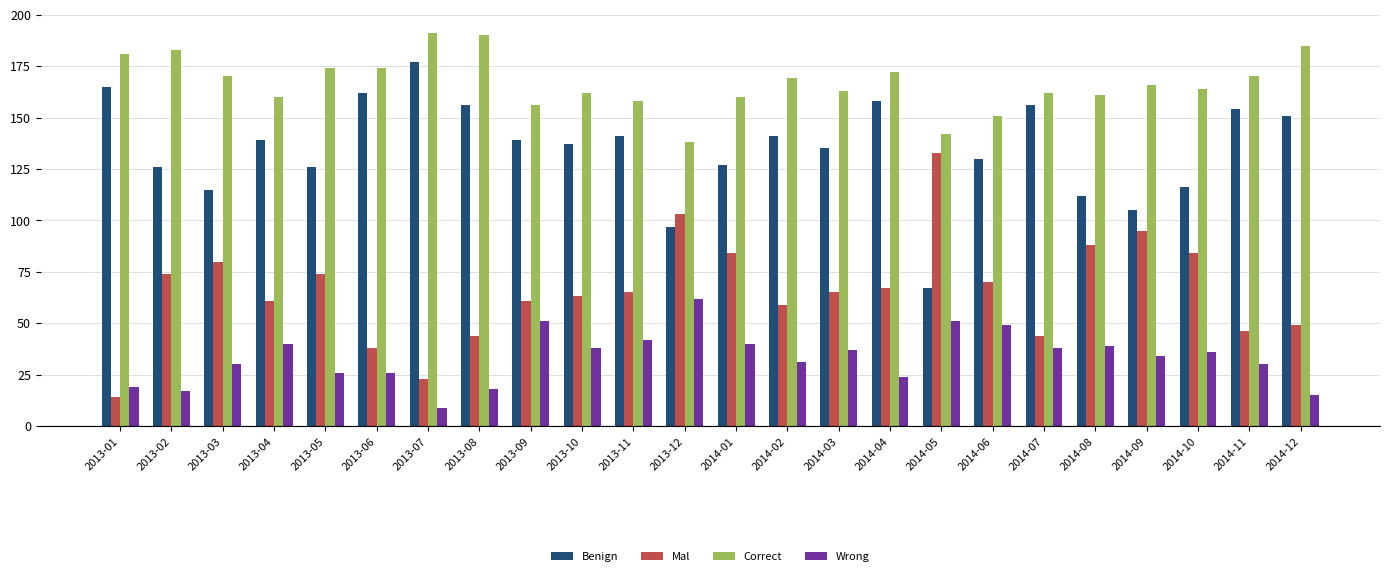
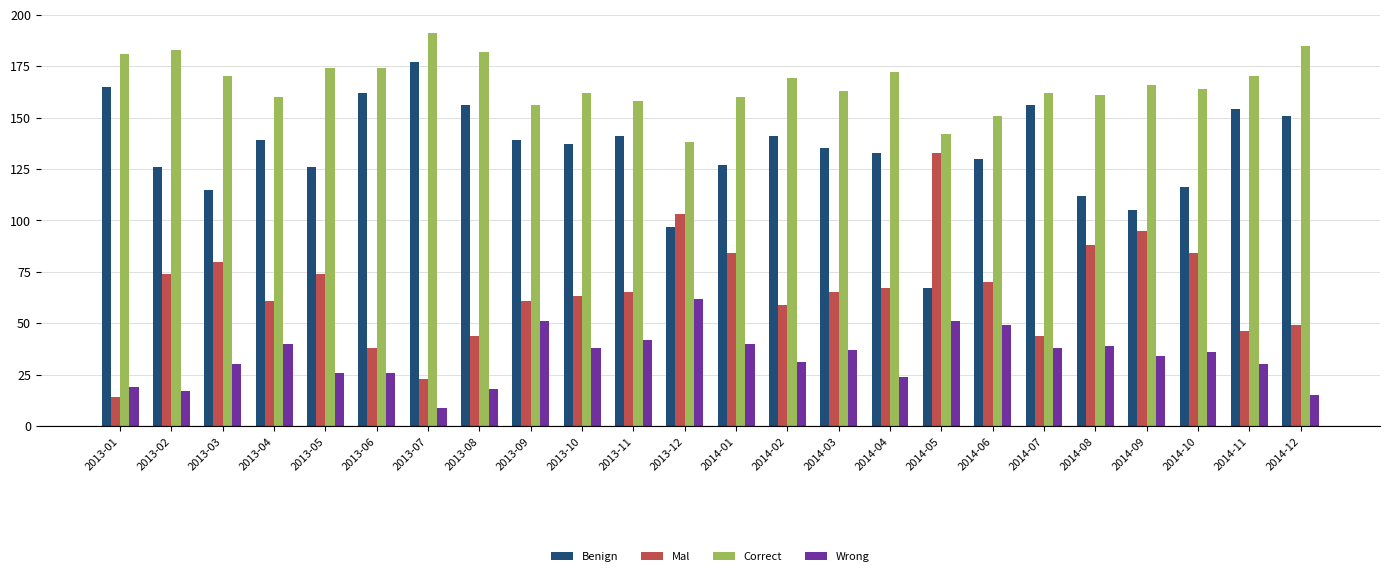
  {
    "Benign": {
      "2013-01": 165,
      "2013-02": 126,
      "2013-03": 115,
      "2013-04": 139,
      "2013-05": 126,
      "2013-06": 162,
      "2013-07": 177,
      "2013-08": 156,
      "2013-09": 139,
      "2013-10": 137,
      "2013-11": 141,
      "2013-12": 97,
      "2014-01": 127,
      "2014-02": 141,
      "2014-03": 135,
-     "2014-04": 158,
+     "2014-04": 133,
      "2014-05": 67,
      "2014-06": 130,
      "2014-07": 156,
      "2014-08": 112,
      "2014-09": 105,
      "2014-10": 116,
      "2014-11": 154,
      "2014-12": 151
    },
    "Mal": {
      "2013-01": 14,
      "2013-02": 74,
      "2013-03": 80,
      "2013-04": 61,
      "2013-05": 74,
      "2013-06": 38,
      "2013-07": 23,
      "2013-08": 44,
      "2013-09": 61,
      "2013-10": 63,
      "2013-11": 65,
      "2013-12": 103,
      "2014-01": 84,
      "2014-02": 59,
      "2014-03": 65,
      "2014-04": 67,
      "2014-05": 133,
      "2014-06": 70,
      "2014-07": 44,
      "2014-08": 88,
      "2014-09": 95,
      "2014-10": 84,
      "2014-11": 46,
      "2014-12": 49
    },
    "Correct": {
      "2013-01": 181,
      "2013-02": 183,
      "2013-03": 170,
      "2013-04": 160,
      "2013-05": 174,
      "2013-06": 174,
      "2013-07": 191,
-     "2013-08": 190,
+     "2013-08": 182,
      "2013-09": 156,
      "2013-10": 162,
      "2013-11": 158,
      "2013-12": 138,
      "2014-01": 160,
      "2014-02": 169,
      "2014-03": 163,
      "2014-04": 172,
      "2014-05": 142,
      "2014-06": 151,
      "2014-07": 162,
      "2014-08": 161,
      "2014-09": 166,
      "2014-10": 164,
      "2014-11": 170,
      "2014-12": 185
    },
    "Wrong": {
      "2013-01": 19,
      "2013-02": 17,
      "2013-03": 30,
      "2013-04": 40,
      "2013-05": 26,
      "2013-06": 26,
      "2013-07": 9,
      "2013-08": 18,
      "2013-09": 51,
      "2013-10": 38,
      "2013-11": 42,
      "2013-12": 62,
      "2014-01": 40,
      "2014-02": 31,
      "2014-03": 37,
      "2014-04": 24,
      "2014-05": 51,
      "2014-06": 49,
      "2014-07": 38,
      "2014-08": 39,
      "2014-09": 34,
      "2014-10": 36,
      "2014-11": 30,
      "2014-12": 15
    }
  }
